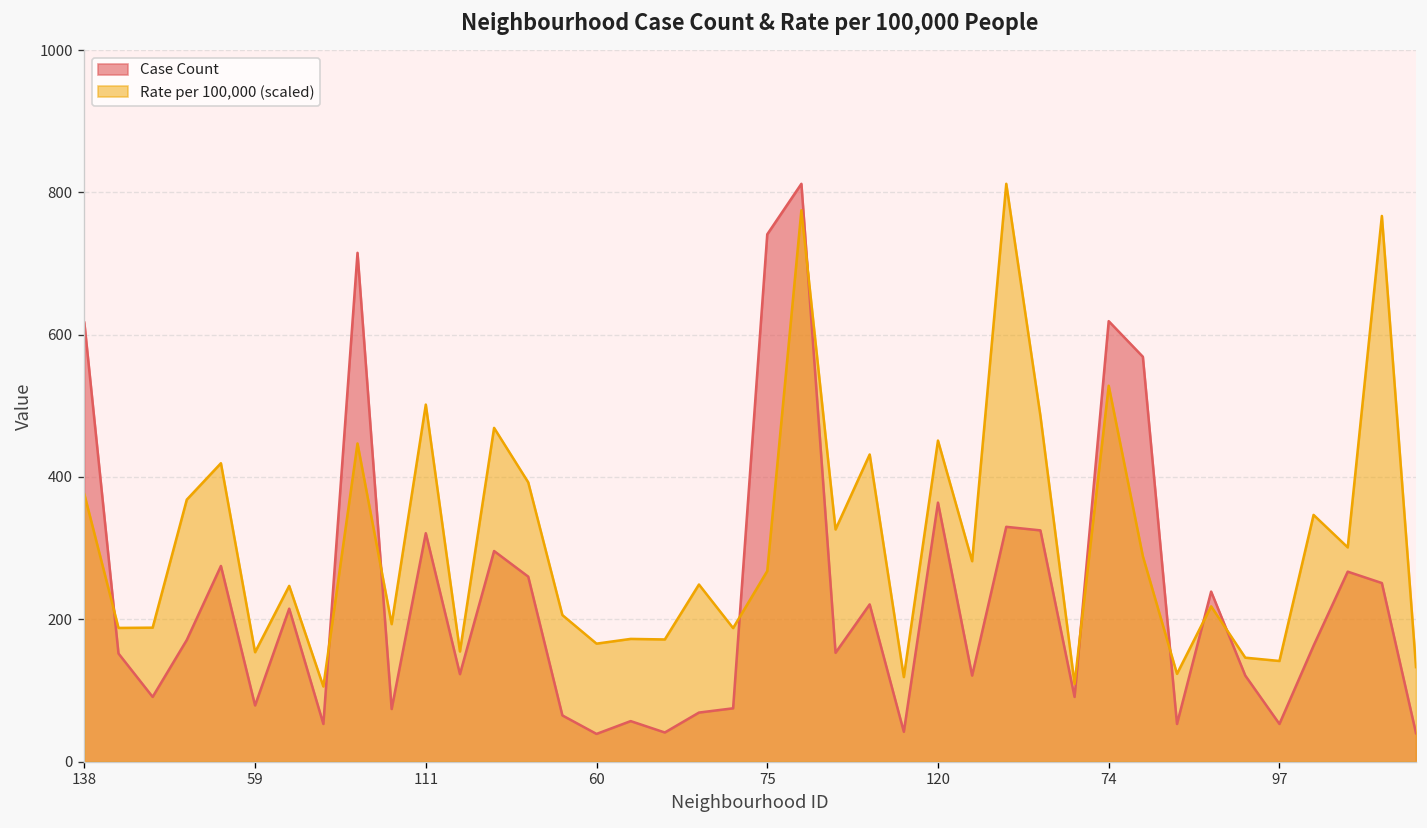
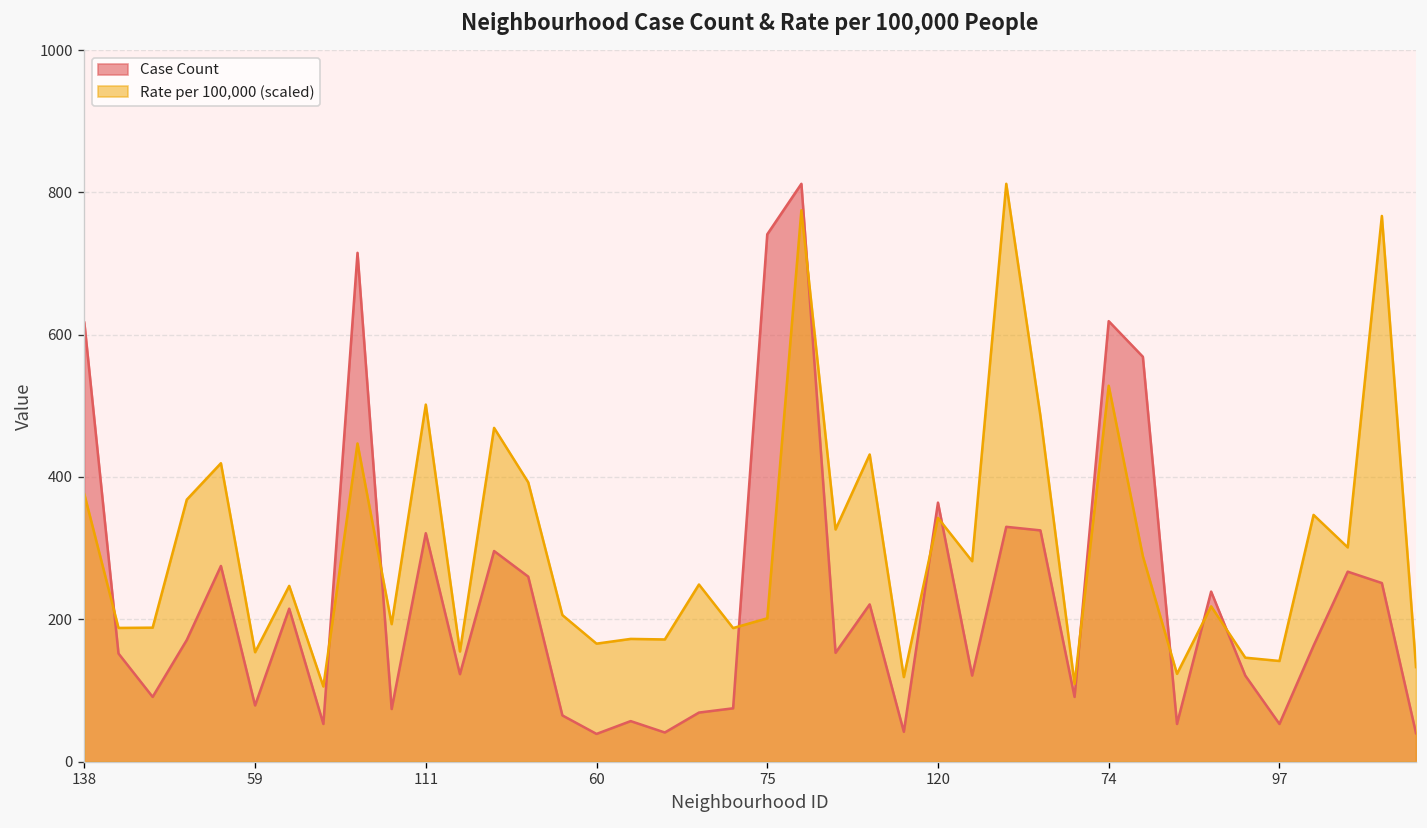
  {
    "Case Count": {
      "138": 620,
      "59": 80,
      "111": 320,
      "60": 40,
      "75": 740,
      "120": 360,
      "74": 620,
      "97": 50
    },
    "Rate per 100,000 (scaled)": {
      "138": 380,
      "59": 150,
      "111": 500,
      "60": 170,
-     "75": 270,
-     "120": 450,
+     "75": 200,
+     "120": 340,
      "74": 530,
      "97": 140
    }
  }
